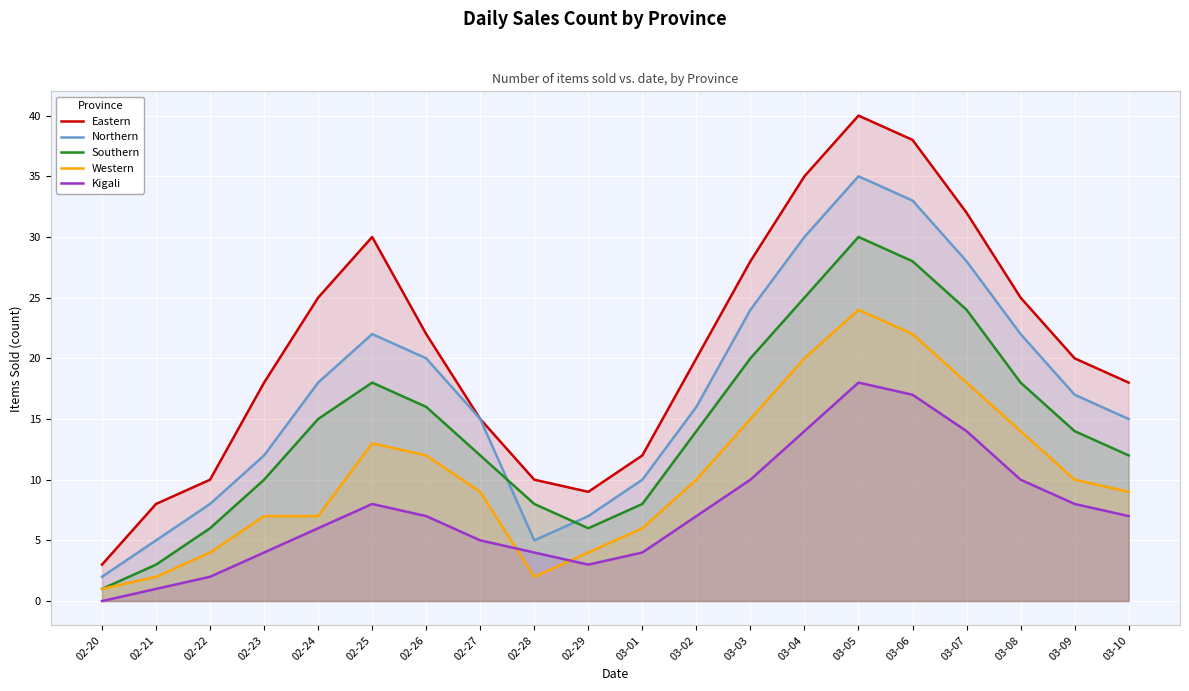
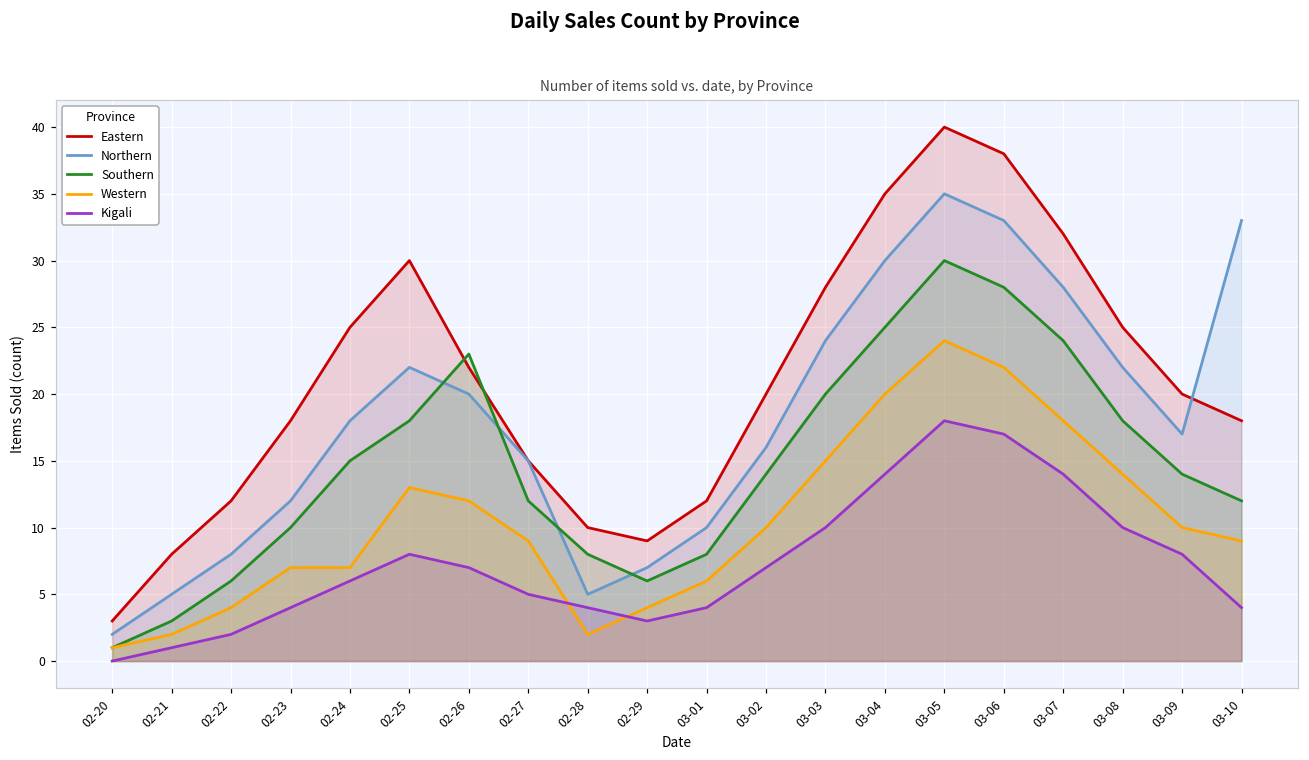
  {
    "Eastern": {
      "02-20": 3,
      "02-21": 8,
-     "02-22": 10,
+     "02-22": 12,
      "02-23": 18,
      "02-24": 25,
      "02-25": 30,
      "02-26": 22,
      "02-28": 10,
      "02-29": 9,
      "03-01": 12,
      "03-02": 20,
      "03-03": 28,
      "03-04": 35,
      "03-05": 40,
      "03-06": 38,
      "03-07": 32,
      "03-08": 25,
      "03-09": 20,
      "03-10": 18
    },
    "Northern": {
      "02-20": 2,
      "02-21": 5,
      "02-22": 8,
      "02-23": 12,
      "02-24": 18,
      "02-25": 22,
      "02-26": 20,
      "02-28": 5,
      "02-29": 7,
      "03-01": 10,
      "03-02": 16,
      "03-03": 24,
      "03-04": 30,
      "03-05": 35,
      "03-06": 33,
      "03-07": 28,
      "03-08": 22,
      "03-09": 17,
-     "03-10": 15
+     "03-10": 33
    },
    "Southern": {
      "02-21": 3,
      "02-22": 6,
      "02-23": 10,
      "02-24": 15,
      "02-25": 18,
-     "02-26": 16,
+     "02-26": 23,
      "02-27": 12,
      "02-28": 8,
      "02-29": 6,
      "03-01": 8,
      "03-02": 14,
      "03-03": 20,
      "03-04": 25,
      "03-05": 30,
      "03-06": 28,
      "03-07": 24,
      "03-08": 18,
      "03-09": 14,
      "03-10": 12
    },
    "Western": {
      "02-21": 2,
      "02-22": 4,
      "02-23": 7,
      "02-24": 7,
      "02-25": 13,
      "02-26": 12,
      "02-27": 9,
      "02-28": 2,
      "02-29": 4,
      "03-01": 6,
      "03-02": 10,
      "03-03": 15,
      "03-04": 20,
      "03-05": 24,
      "03-06": 22,
      "03-07": 18,
      "03-08": 14,
      "03-09": 10,
      "03-10": 9
    },
    "Kigali": {
      "02-20": 0,
      "02-21": 1,
      "02-22": 2,
      "02-23": 4,
      "02-24": 6,
      "02-25": 8,
      "02-26": 7,
      "02-27": 5,
      "02-28": 4,
      "02-29": 3,
      "03-01": 4,
      "03-02": 7,
      "03-03": 10,
      "03-04": 14,
      "03-05": 18,
      "03-06": 17,
      "03-07": 14,
      "03-08": 10,
      "03-09": 8,
-     "03-10": 7
+     "03-10": 4
    }
  }
